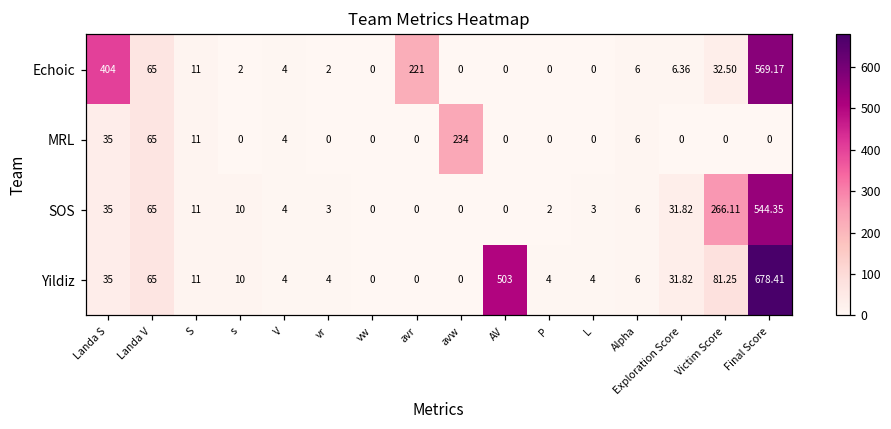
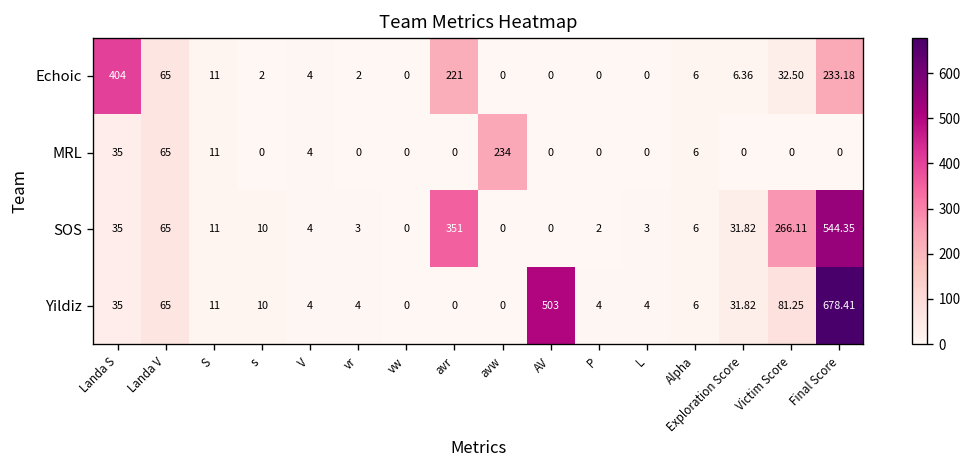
  {
    "Echoic": {
      "Landa S": 404,
      "Landa V": 65,
      "S": 11,
      "s": 2,
      "V": 4,
      "vr": 2,
      "vw": 0,
      "avr": 221,
      "avw": 0,
      "AV": 0,
      "P": 0,
      "L": 0,
      "Alpha": 6,
      "Exploration Score": 6.36,
      "Victim Score": 32.50,
-     "Final Score": 569.17
+     "Final Score": 233.18
    },
    "MRL": {
      "Landa S": 35,
      "Landa V": 65,
      "S": 11,
      "s": 0,
      "V": 4,
      "vr": 0,
      "vw": 0,
      "avr": 0,
      "avw": 234,
      "AV": 0,
      "P": 0,
      "L": 0,
      "Alpha": 6,
      "Exploration Score": 0,
      "Victim Score": 0,
      "Final Score": 0
    },
    "SOS": {
      "Landa S": 35,
      "Landa V": 65,
      "S": 11,
      "s": 10,
      "V": 4,
      "vr": 3,
      "vw": 0,
-     "avr": 0,
+     "avr": 351,
      "avw": 0,
      "AV": 0,
      "P": 2,
      "L": 3,
      "Alpha": 6,
      "Exploration Score": 31.82,
      "Victim Score": 266.11,
      "Final Score": 544.35
    },
    "Yildiz": {
      "Landa S": 35,
      "Landa V": 65,
      "S": 11,
      "s": 10,
      "V": 4,
      "vr": 4,
      "vw": 0,
      "avr": 0,
      "avw": 0,
      "AV": 503,
      "P": 4,
      "L": 4,
      "Alpha": 6,
      "Exploration Score": 31.82,
      "Victim Score": 81.25,
      "Final Score": 678.41
    }
  }
